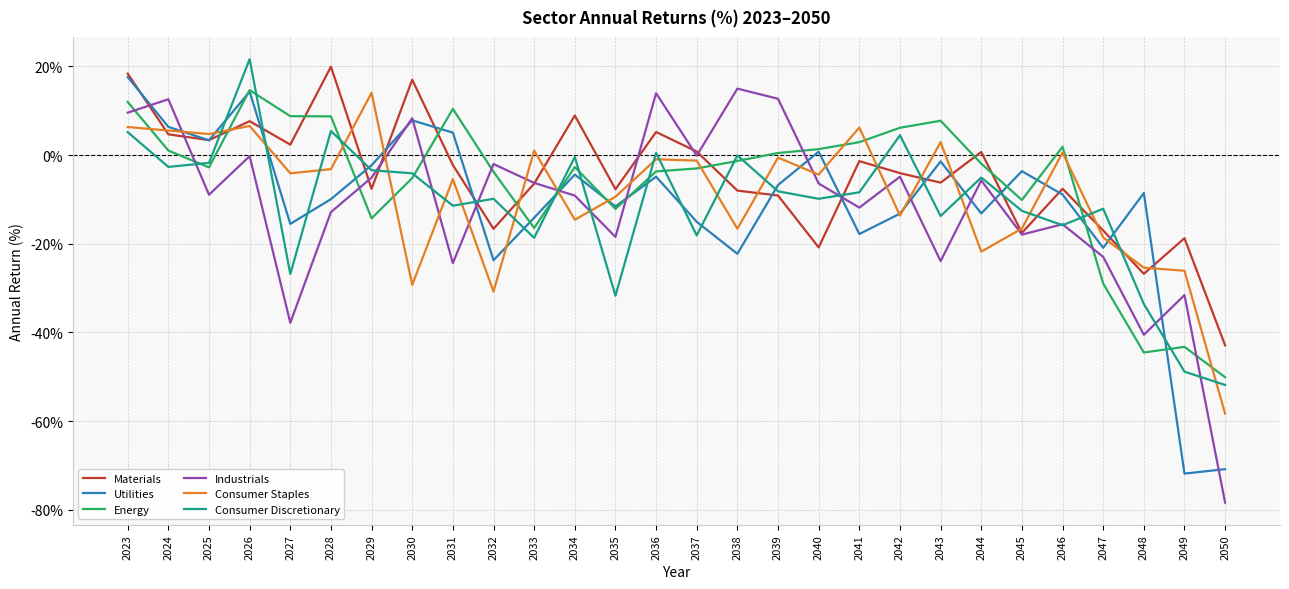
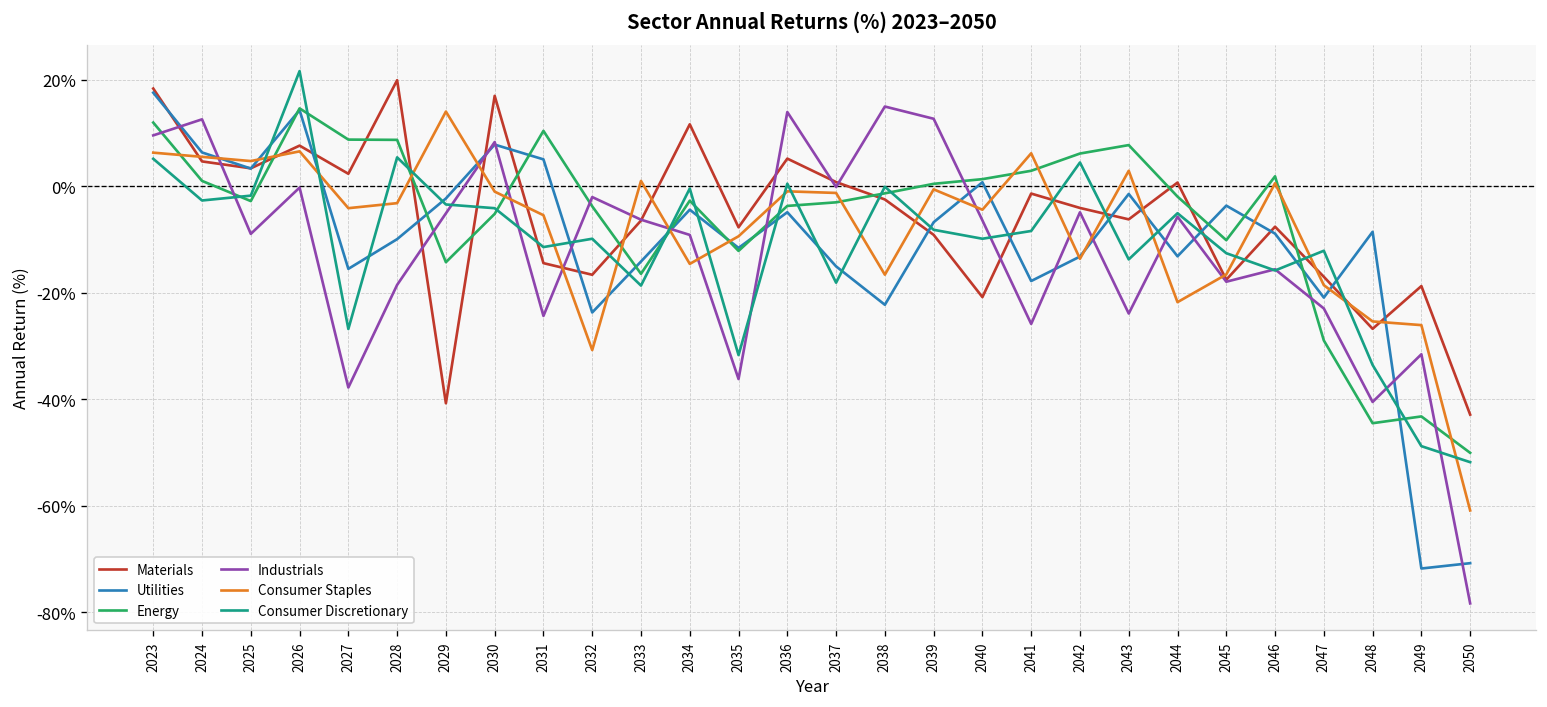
  {
    "Materials": {
      "2023": "18%",
      "2024": "5%",
      "2026": "8%",
      "2027": "2%",
      "2028": "20%",
-     "2029": "-8%",
+     "2029": "-41%",
      "2030": "17%",
-     "2031": "-2%",
+     "2031": "-14%",
      "2032": "-17%",
-     "2034": "9%",
+     "2034": "12%",
      "2035": "-8%",
      "2036": "5%",
      "2037": "1%",
-     "2038": "-8%",
+     "2038": "-2%",
      "2039": "-9%",
      "2040": "-21%",
      "2041": "-1%",
      "2042": "-4%",
      "2043": "-6%",
      "2044": "1%",
      "2046": "-8%",
      "2047": "-17%",
      "2048": "-27%",
      "2049": "-19%",
      "2050": "-43%"
    },
    "Utilities": {
      "2023": "18%",
      "2024": "6%",
      "2027": "-16%",
      "2028": "-10%",
      "2029": "-2%",
      "2031": "5%",
      "2032": "-24%",
      "2033": "-14%",
      "2034": "-4%",
      "2036": "-5%",
      "2037": "-15%",
      "2038": "-22%",
      "2039": "-7%",
      "2040": "1%",
      "2041": "-18%",
      "2043": "-1%",
      "2044": "-13%",
      "2045": "-4%",
      "2046": "-9%",
      "2047": "-21%",
      "2048": "-9%",
      "2049": "-72%",
      "2050": "-71%"
    },
    "Industrials": {
      "2023": "10%",
      "2024": "13%",
      "2025": "-9%",
      "2026": "0%",
      "2027": "-38%",
-     "2028": "-13%",
+     "2028": "-19%",
      "2029": "-5%",
      "2031": "-24%",
      "2032": "-2%",
      "2034": "-9%",
-     "2035": "-18%",
+     "2035": "-36%",
      "2036": "14%",
      "2037": "0%",
      "2038": "15%",
      "2039": "13%",
      "2040": "-6%",
-     "2041": "-12%",
+     "2041": "-26%",
      "2042": "-5%",
      "2043": "-24%",
      "2044": "-6%",
      "2047": "-23%",
      "2048": "-41%",
      "2049": "-32%",
      "2050": "-78%"
    },
    "Consumer Staples": {
      "2023": "6%",
      "2024": "6%",
      "2025": "5%",
      "2026": "7%",
      "2027": "-4%",
      "2028": "-3%",
      "2029": "14%",
-     "2030": "-29%",
+     "2030": "-1%",
      "2031": "-5%",
      "2032": "-31%",
      "2033": "1%",
      "2034": "-15%",
      "2035": "-9%",
      "2036": "-1%",
      "2037": "-1%",
      "2038": "-17%",
      "2039": "-1%",
      "2040": "-4%",
      "2041": "6%",
      "2043": "3%",
      "2044": "-22%",
      "2045": "-17%",
      "2046": "1%",
      "2047": "-19%",
      "2048": "-25%",
      "2049": "-26%",
-     "2050": "-58%"
+     "2050": "-61%"
    }
  }
